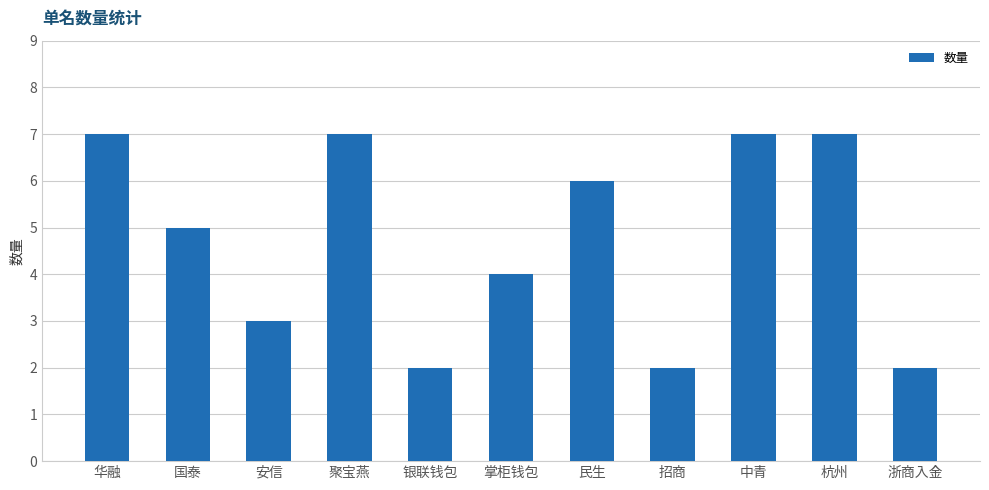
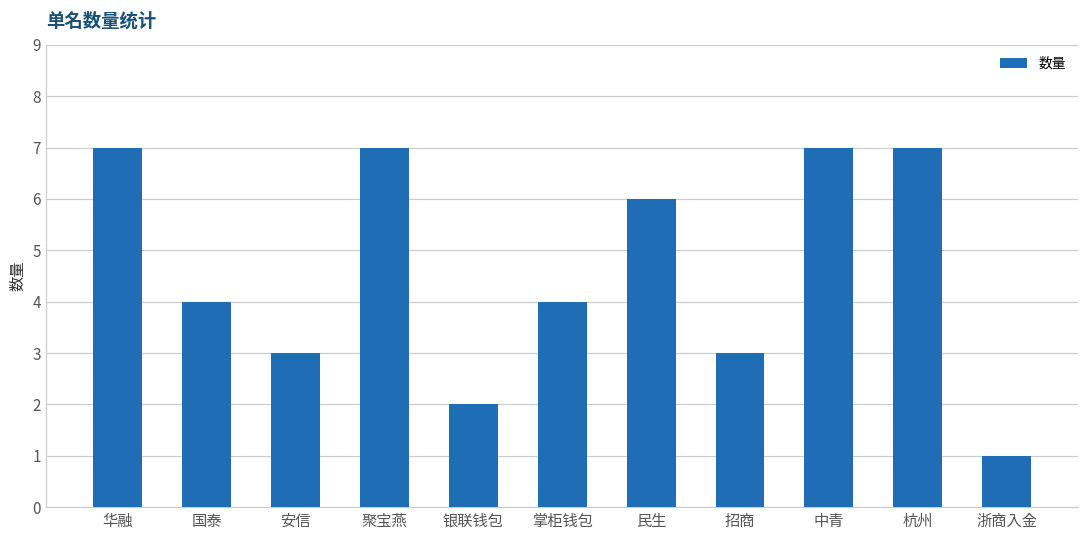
  {
    "华融": 7,
-   "国泰": 5,
+   "国泰": 4,
    "安信": 3,
    "聚宝燕": 7,
    "银联钱包": 2,
    "掌柜钱包": 4,
    "民生": 6,
-   "招商": 2,
+   "招商": 3,
    "中青": 7,
    "杭州": 7,
-   "浙商入金": 2
+   "浙商入金": 1
  }
